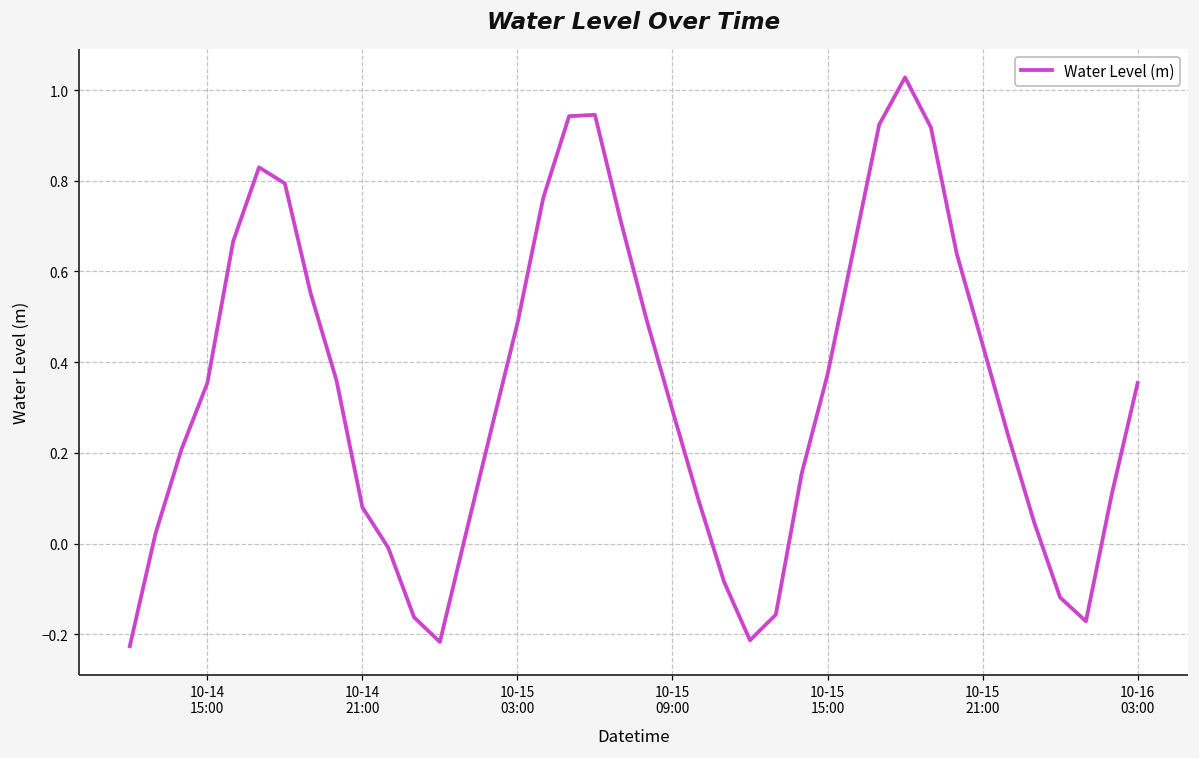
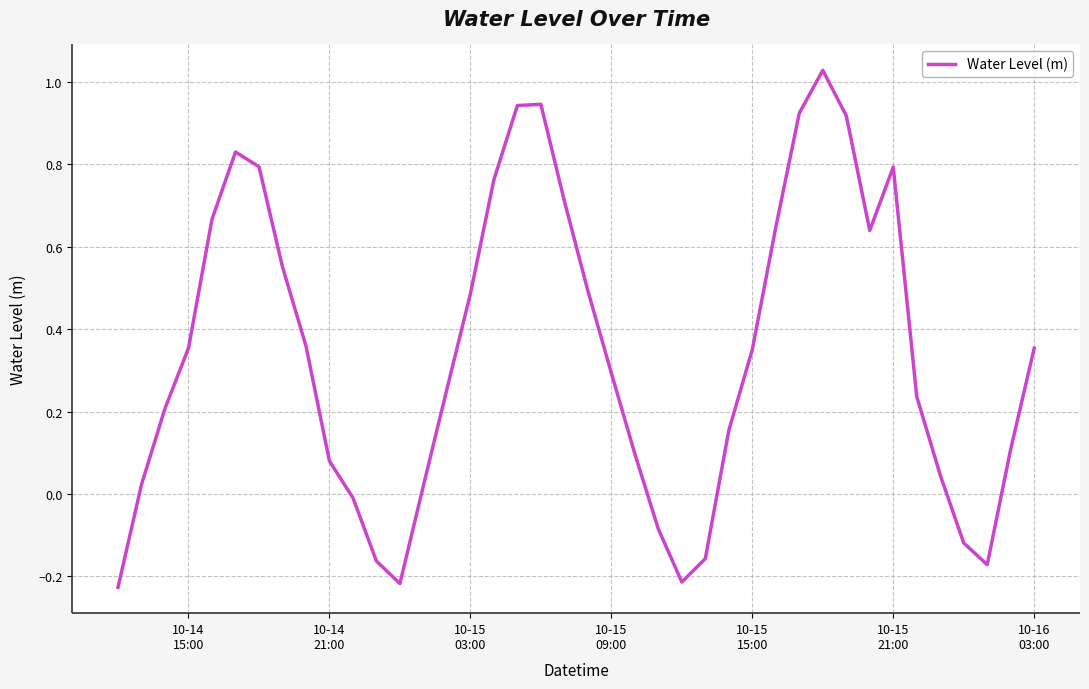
  {
    "10-14 15:00": 0.35,
    "10-14 21:00": 0.08,
    "10-15 03:00": 0.49,
    "10-15 09:00": 0.29,
-   "10-15 15:00": 0.37,
-   "10-15 21:00": 0.44,
+   "10-15 15:00": 0.35,
+   "10-15 21:00": 0.79,
    "10-16 03:00": 0.35
  }
